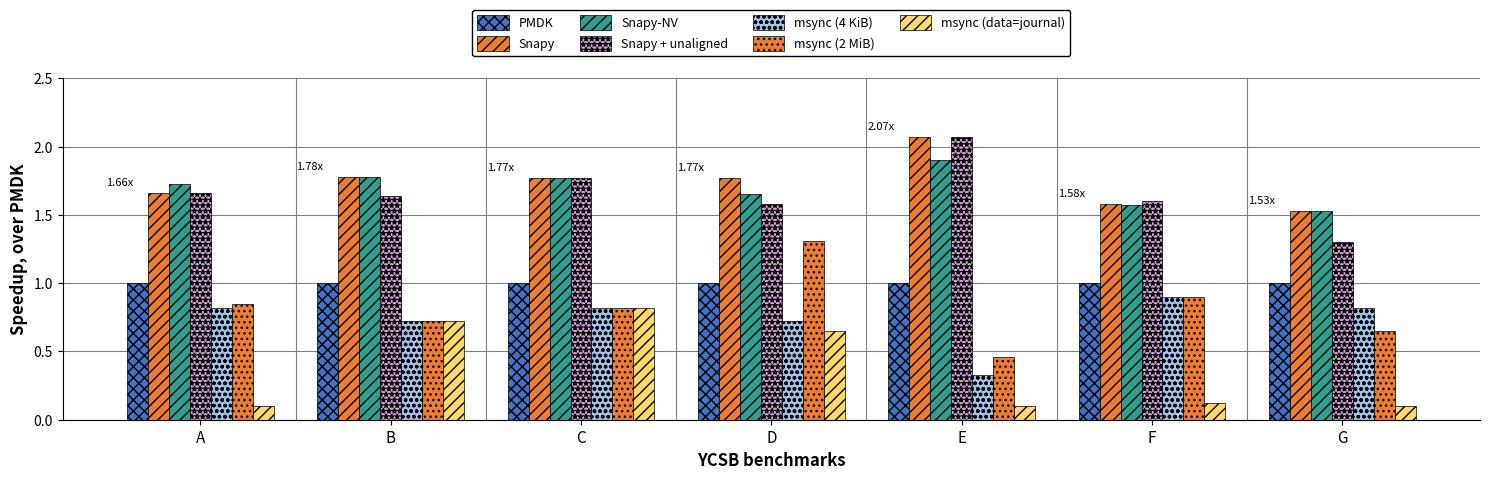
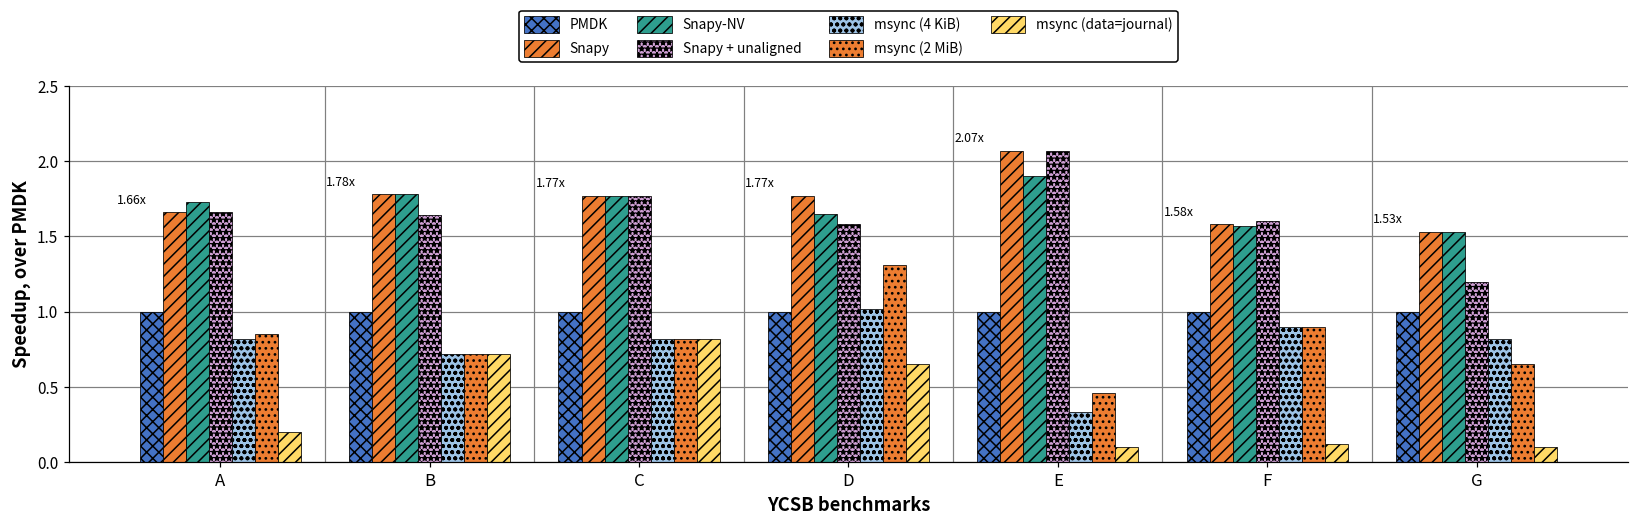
  {
    "PMDK": {
      "A": 1.00,
      "B": 1.00,
      "C": 1.00,
      "D": 1.00,
      "E": 1.00,
      "F": 1.00,
      "G": 1.00
    },
    "Snapy-NV": {
      "A": 1.73,
      "B": 1.78,
      "C": 1.77,
      "D": 1.65,
      "E": 1.90,
      "F": 1.57,
      "G": 1.53
    },
    "Snapy + unaligned": {
      "A": 1.66,
      "B": 1.64,
      "C": 1.77,
      "D": 1.58,
      "E": 2.07,
      "F": 1.6,
-     "G": 1.3
+     "G": 1.2
    },
    "msync (4 KiB)": {
      "A": 0.82,
      "B": 0.72,
      "C": 0.82,
-     "D": 0.72,
+     "D": 1.02,
      "E": 0.33,
      "F": 0.90,
      "G": 0.82
    },
    "msync (data=journal)": {
-     "A": 0.1,
+     "A": 0.2,
      "B": 0.72,
      "C": 0.82,
      "D": 0.65,
      "E": 0.1,
      "F": 0.12,
      "G": 0.1
    }
  }
